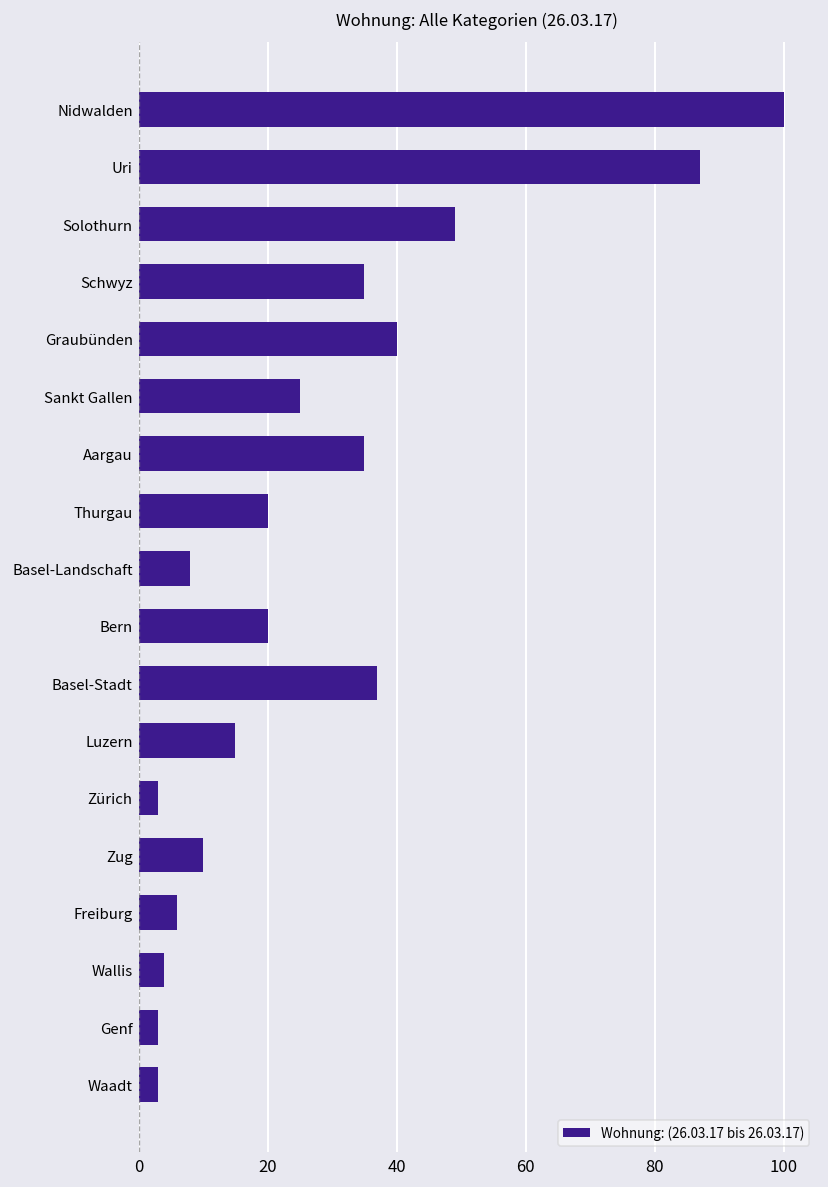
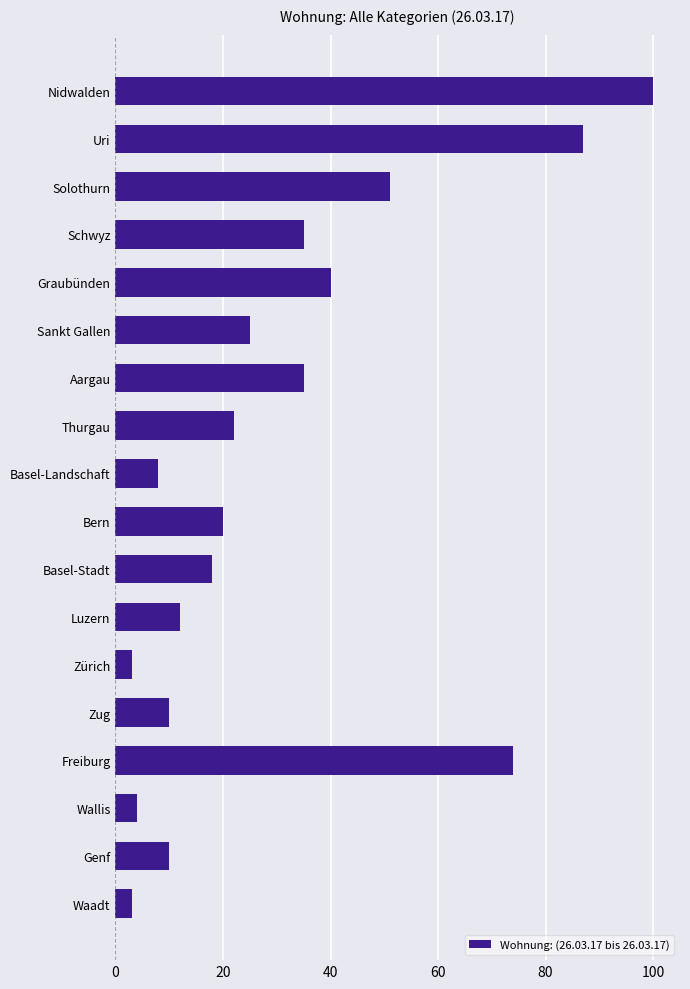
  {
    "Nidwalden": 100,
    "Uri": 87,
-   "Solothurn": 49,
+   "Solothurn": 51,
    "Schwyz": 35,
    "Graubünden": 40,
    "Sankt Gallen": 25,
    "Aargau": 35,
-   "Thurgau": 20,
+   "Thurgau": 22,
    "Basel-Landschaft": 8,
    "Bern": 20,
-   "Basel-Stadt": 37,
-   "Luzern": 15,
+   "Basel-Stadt": 18,
+   "Luzern": 12,
    "Zürich": 3,
    "Zug": 10,
-   "Freiburg": 6,
+   "Freiburg": 74,
    "Wallis": 4,
-   "Genf": 3,
+   "Genf": 10,
    "Waadt": 3
  }
